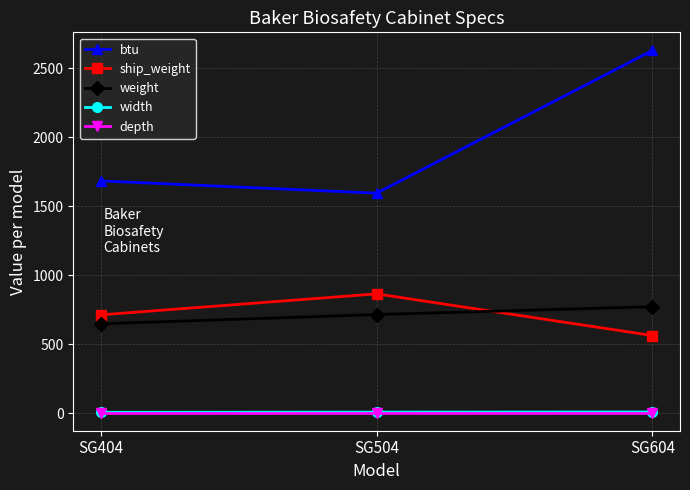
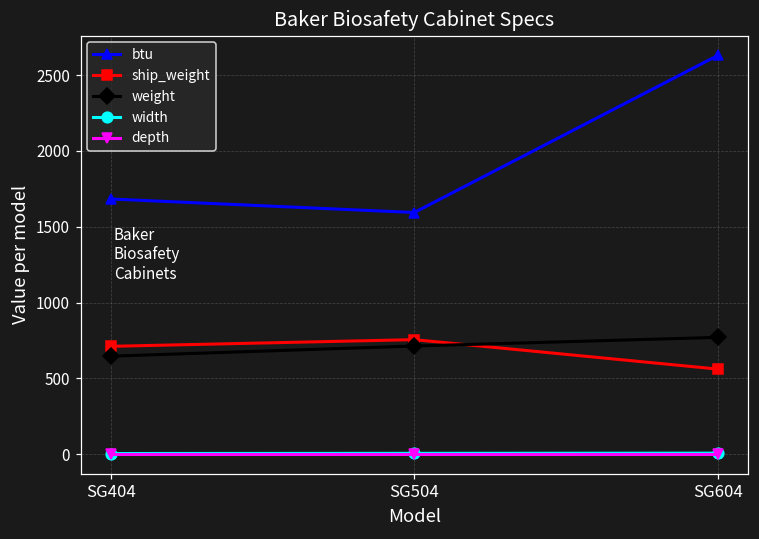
  {
    "btu": {
      "SG404": 1680,
      "SG504": 1590,
      "SG604": 2630
    },
    "ship_weight": {
      "SG404": 710,
-     "SG504": 860,
+     "SG504": 760,
      "SG604": 560
    },
    "weight": {
      "SG404": 650,
      "SG504": 710,
      "SG604": 770
    }
  }
